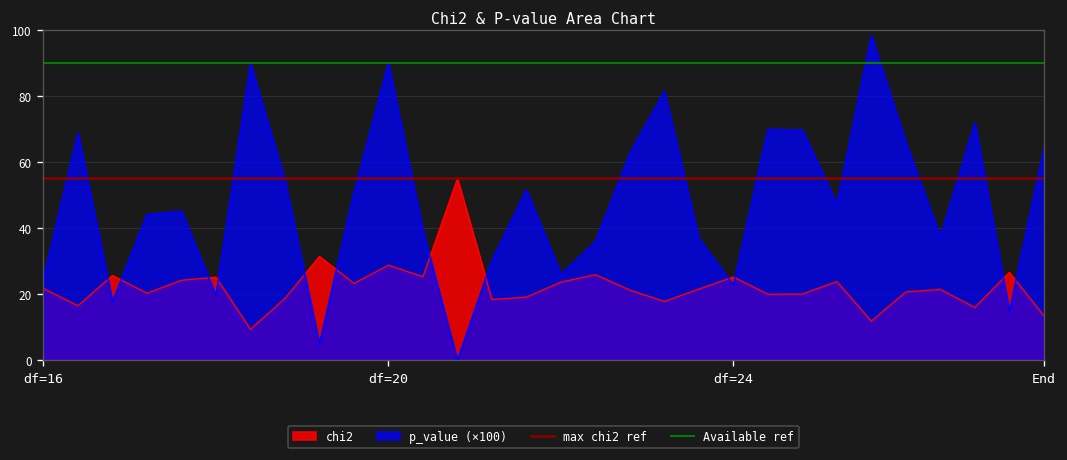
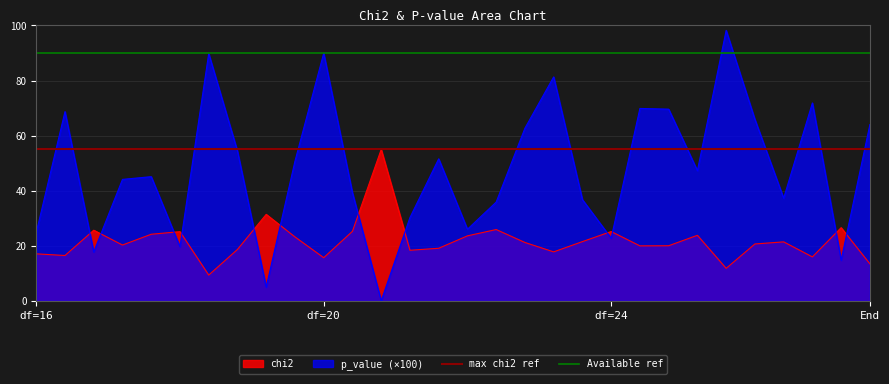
  {
    "chi2": {
-     "df=16": 22,
-     "df=20": 29,
+     "df=16": 17,
+     "df=20": 16,
      "df=24": 25,
      "End": 13
    },
    "p_value (×100)": {
      "df=16": 25,
      "df=20": 90,
      "df=24": 23,
      "End": 64
    }
  }
